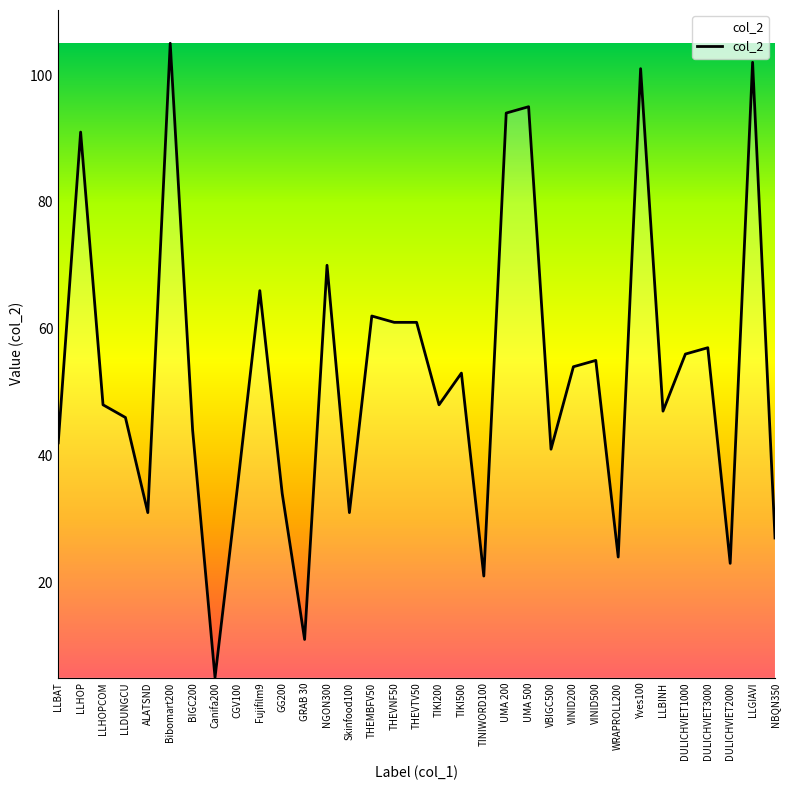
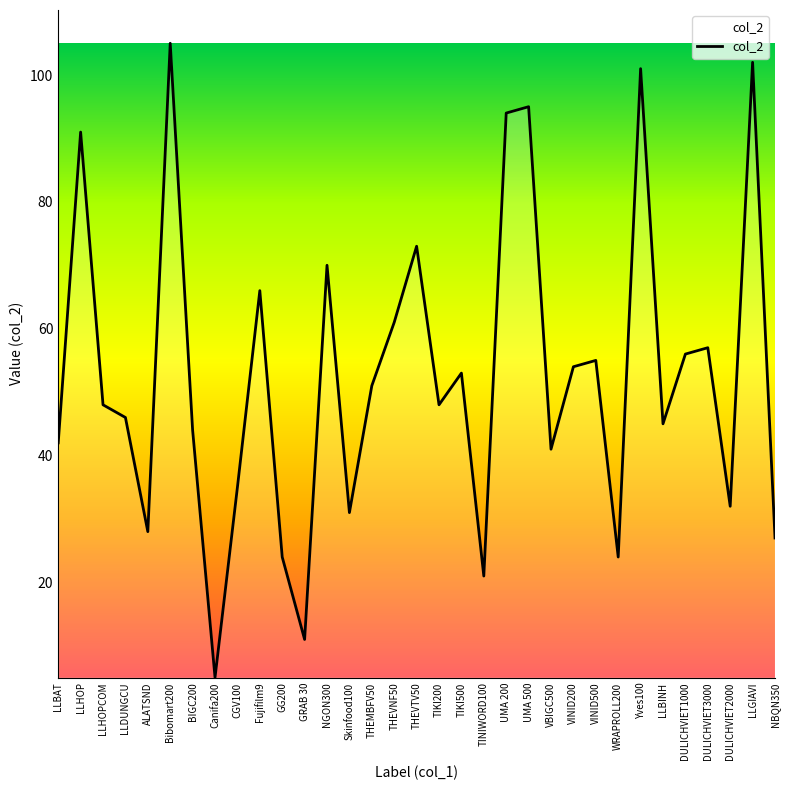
  {
    "LLBAT": 42,
    "LLHOP": 91,
    "LLHOPCOM": 48,
    "LLDUNGCU": 46,
-   "ALATSND": 31,
+   "ALATSND": 28,
    "Bibomart200": 105,
    "BIGC200": 44,
    "Canifa200": 5,
    "CGV100": 35,
    "Fujifilm9": 66,
-   "GG200": 34,
+   "GG200": 24,
    "GRAB 30": 11,
    "NGON300": 70,
    "Skinfood100": 31,
-   "THEMBFV50": 62,
+   "THEMBFV50": 51,
    "THEVNF50": 61,
-   "THEVTV50": 61,
+   "THEVTV50": 73,
    "TIKI200": 48,
    "TIKI500": 53,
    "TINIWORD100": 21,
    "UMA 200": 94,
    "UMA 500": 95,
    "VBIGC500": 41,
    "VINID200": 54,
    "VINID500": 55,
    "WRAPROLL200": 24,
    "Yves100": 101,
-   "LLBINH": 47,
+   "LLBINH": 45,
    "DULICHVIET1000": 56,
    "DULICHVIET3000": 57,
-   "DULICHVIET2000": 23,
+   "DULICHVIET2000": 32,
    "LLGIAVI": 102,
    "NBQN350": 27
  }
